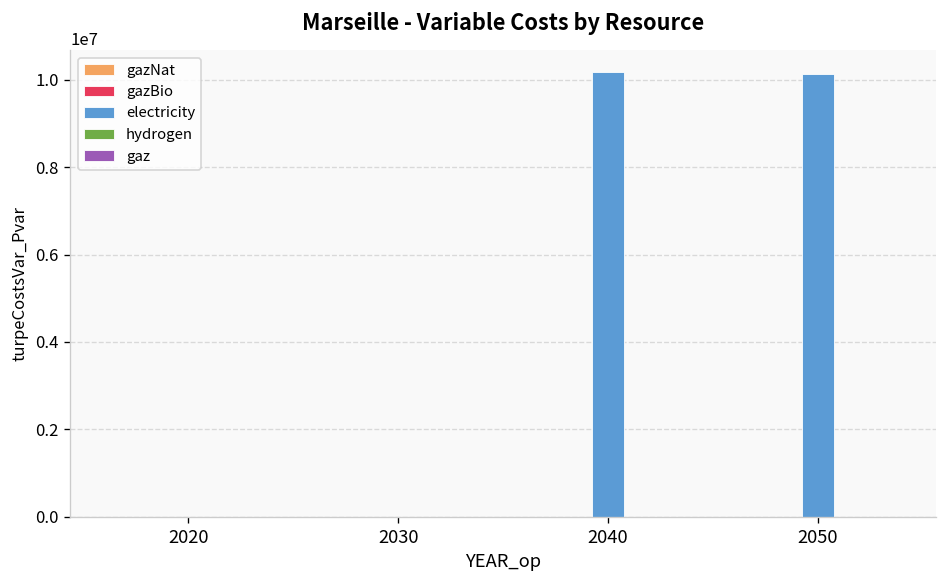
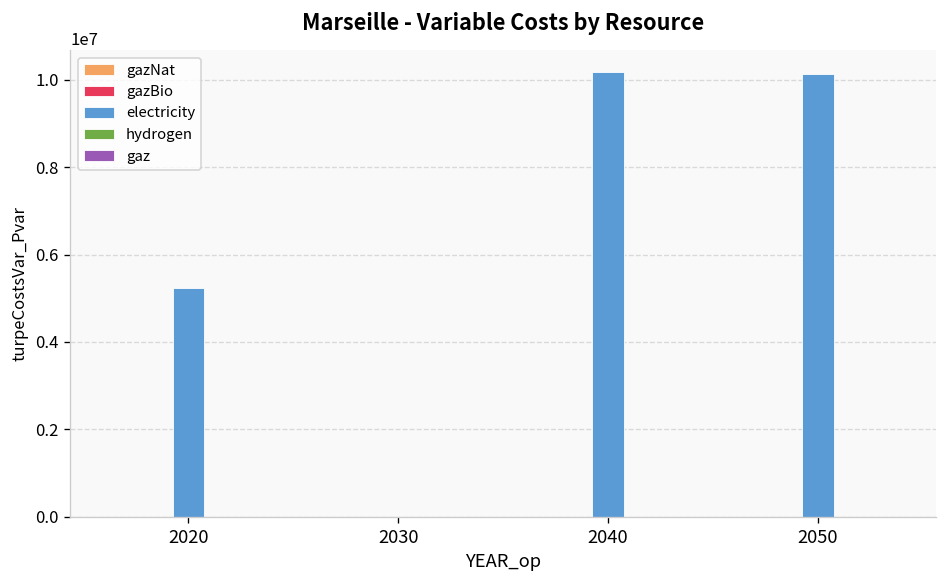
  {
    "gazNat": {
      "2020": 0,
      "2030": 0,
      "2040": 0,
      "2050": 0
    },
    "gazBio": {
      "2020": 0,
      "2030": 0,
      "2040": 0,
      "2050": 0
    },
    "electricity": {
-     "2020": 0,
+     "2020": 5200000,
      "2030": 0,
      "2040": 10200000,
      "2050": 10100000
    },
    "hydrogen": {
      "2020": 0,
      "2030": 0,
      "2040": 0,
      "2050": 0
    },
    "gaz": {
      "2020": 0,
      "2030": 0,
      "2040": 0,
      "2050": 0
    }
  }
